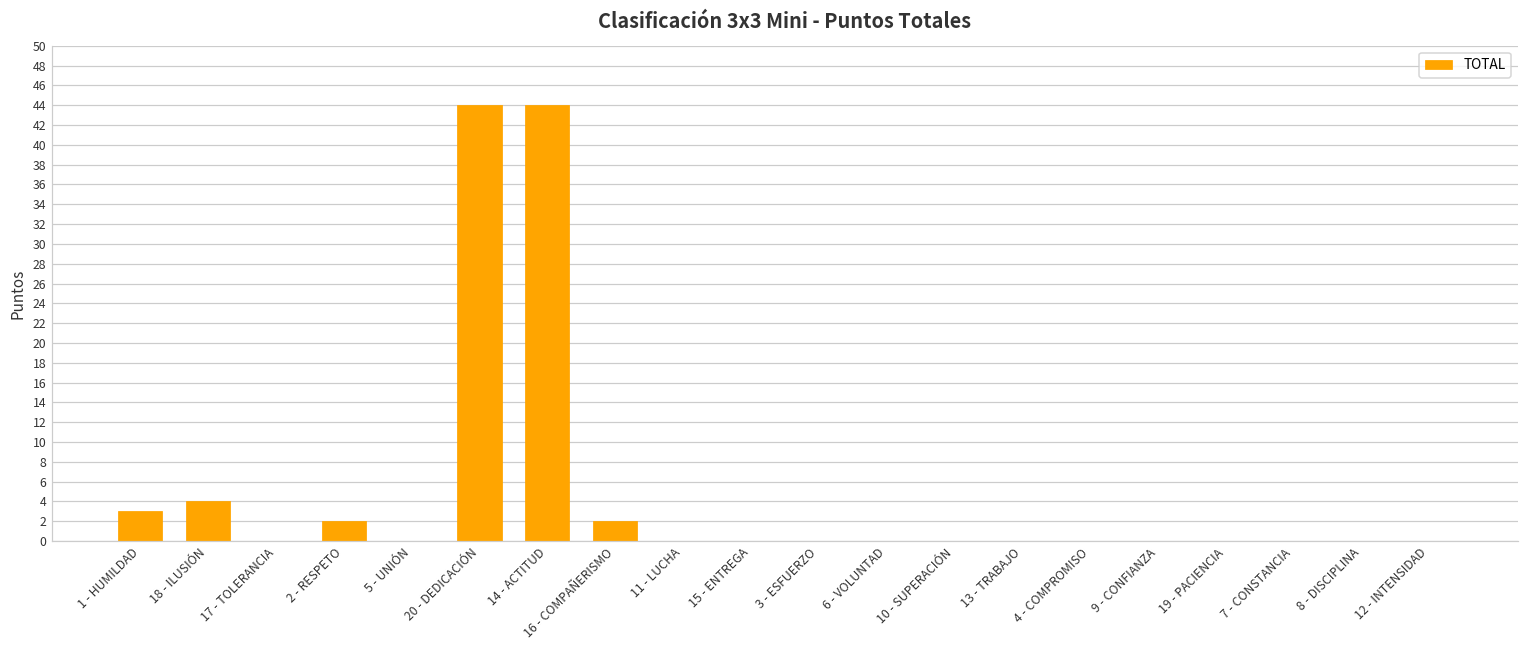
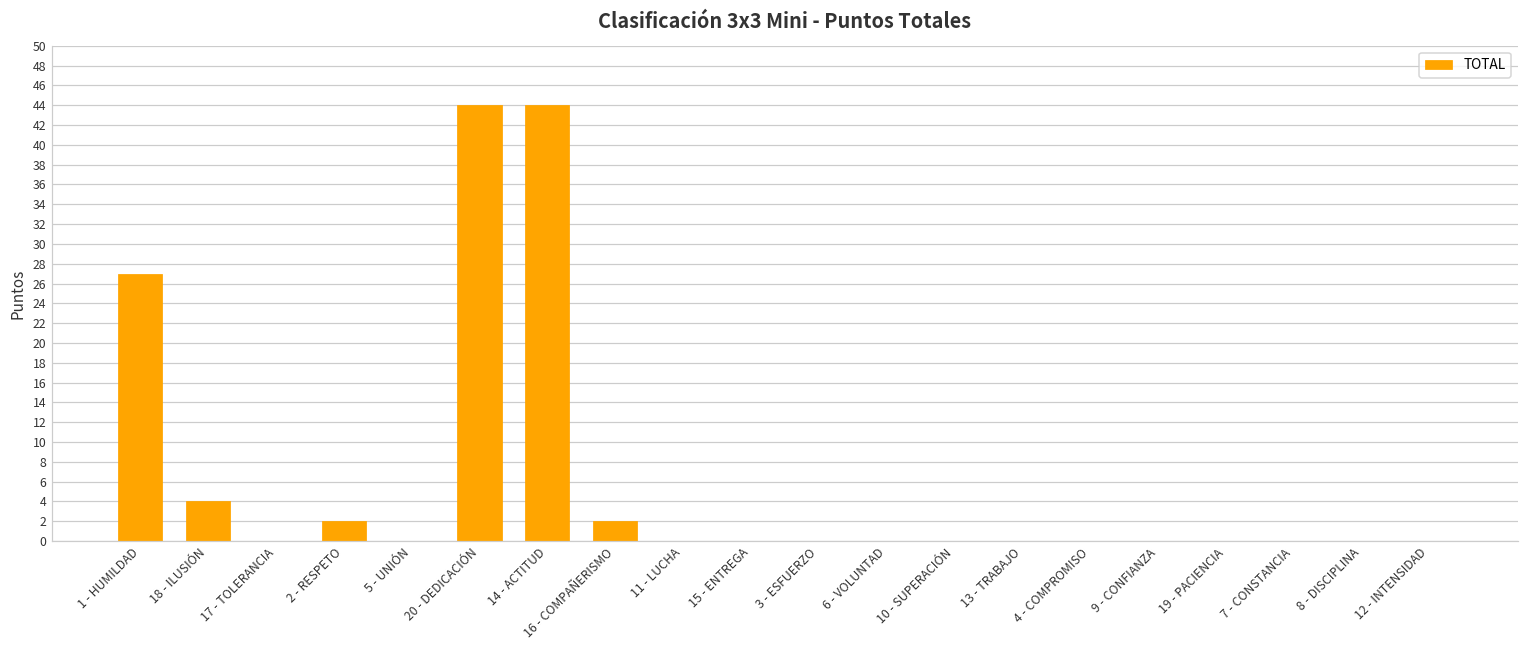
  {
-   "1 - HUMILDAD": 3,
+   "1 - HUMILDAD": 27,
    "18 - ILUSIÓN": 4,
    "17 - TOLERANCIA": 0,
    "2 - RESPETO": 2,
    "5 - UNIÓN": 0,
    "20 - DEDICACIÓN": 44,
    "14 - ACTITUD": 44,
    "16 - COMPAÑERISMO": 2,
    "11 - LUCHA": 0,
    "15 - ENTREGA": 0,
    "3 - ESFUERZO": 0,
    "6 - VOLUNTAD": 0,
    "10 - SUPERACIÓN": 0,
    "13 - TRABAJO": 0,
    "4 - COMPROMISO": 0,
    "9 - CONFIANZA": 0,
    "19 - PACIENCIA": 0,
    "7 - CONSTANCIA": 0,
    "8 - DISCIPLINA": 0,
    "12 - INTENSIDAD": 0
  }
